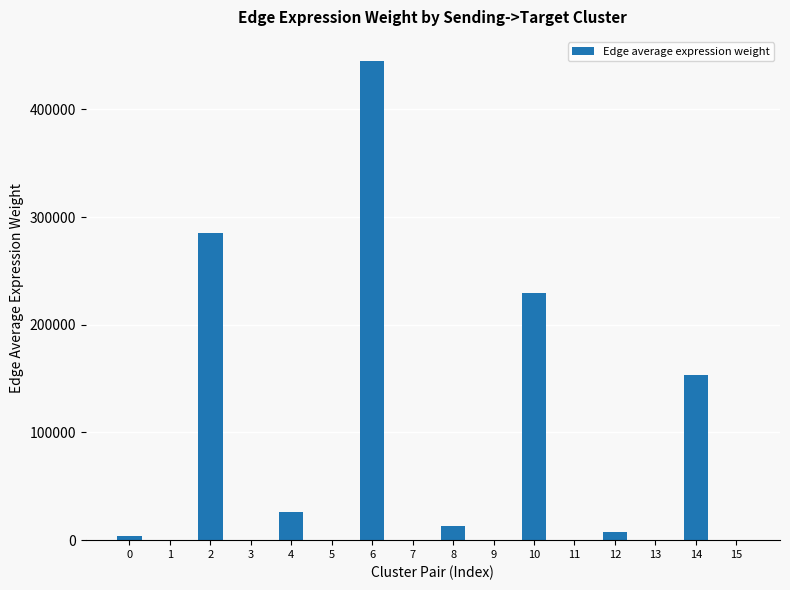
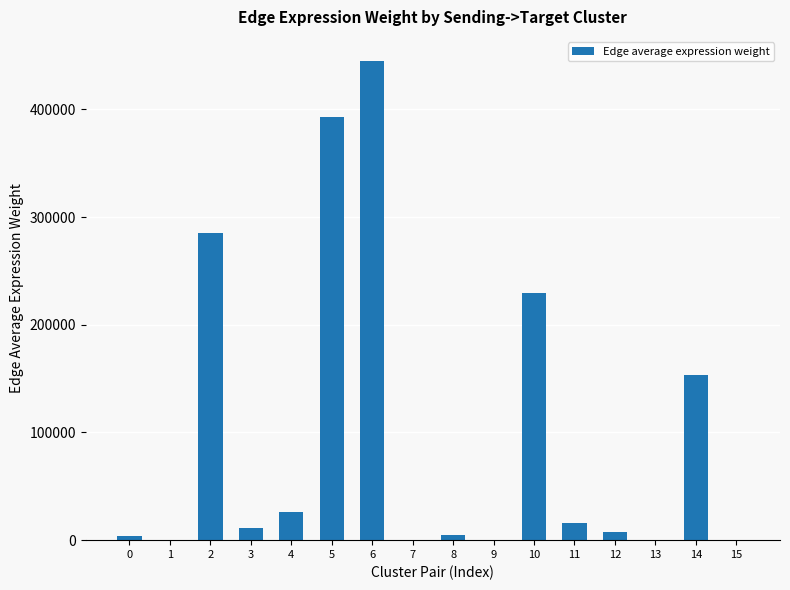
  {
    "0": 4000,
    "2": 285000,
-   "3": 0,
+   "3": 11000,
    "4": 26000,
-   "5": 1000,
+   "5": 393000,
    "6": 445000,
-   "8": 13000,
+   "8": 4000,
    "10": 229000,
-   "11": 0,
+   "11": 16000,
    "12": 7000,
    "14": 153000
  }
